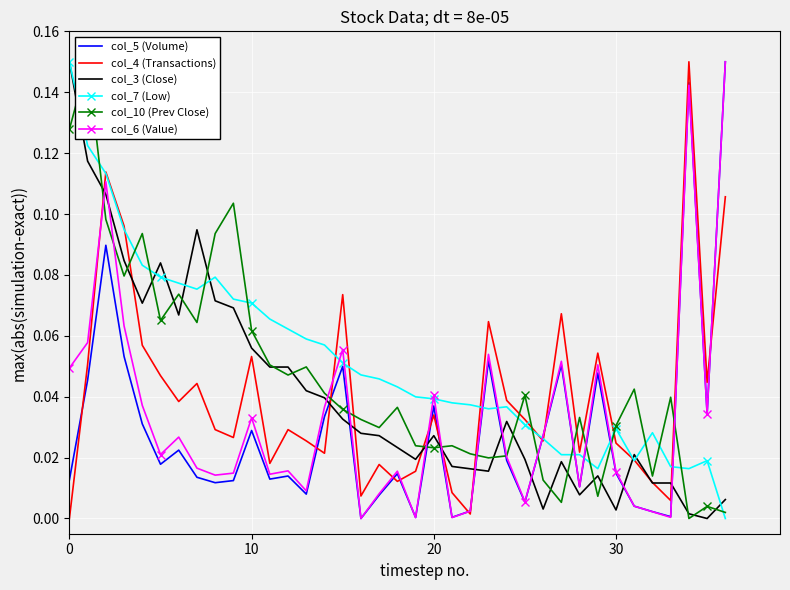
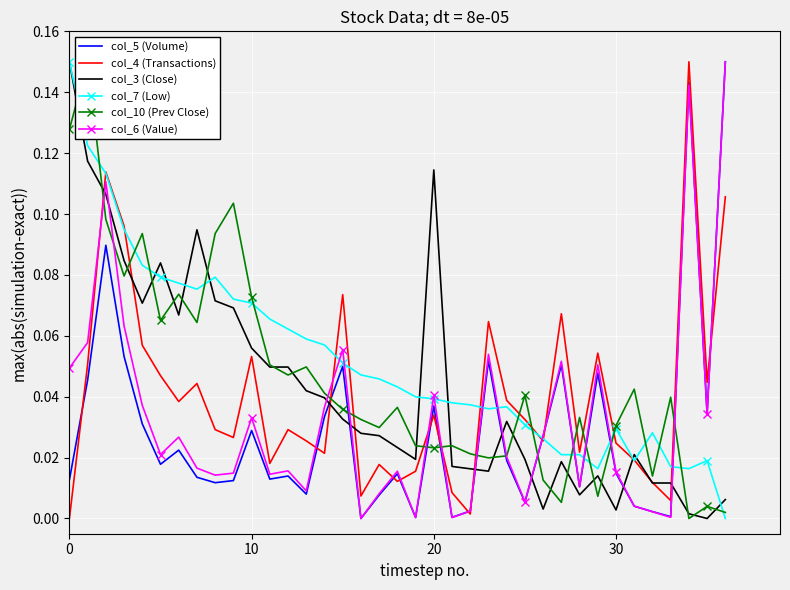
  {
    "col_5 (Volume)": {
      "0": 0.013,
      "10": 0.029,
      "20": 0.037
    },
    "col_4 (Transactions)": {
      "0": 0.000,
      "10": 0.053,
      "20": 0.034,
      "30": 0.025
    },
    "col_3 (Close)": {
      "10": 0.056,
-     "20": 0.027,
+     "20": 0.114,
      "30": 0.003
    },
    "col_7 (Low)": {
      "10": 0.071,
      "20": 0.039,
      "30": 0.029
    },
    "col_10 (Prev Close)": {
      "0": 0.128,
-     "10": 0.062,
+     "10": 0.073,
      "20": 0.023,
      "30": 0.031
    },
    "col_6 (Value)": {
      "0": 0.049,
      "10": 0.033,
      "20": 0.040
    }
  }
